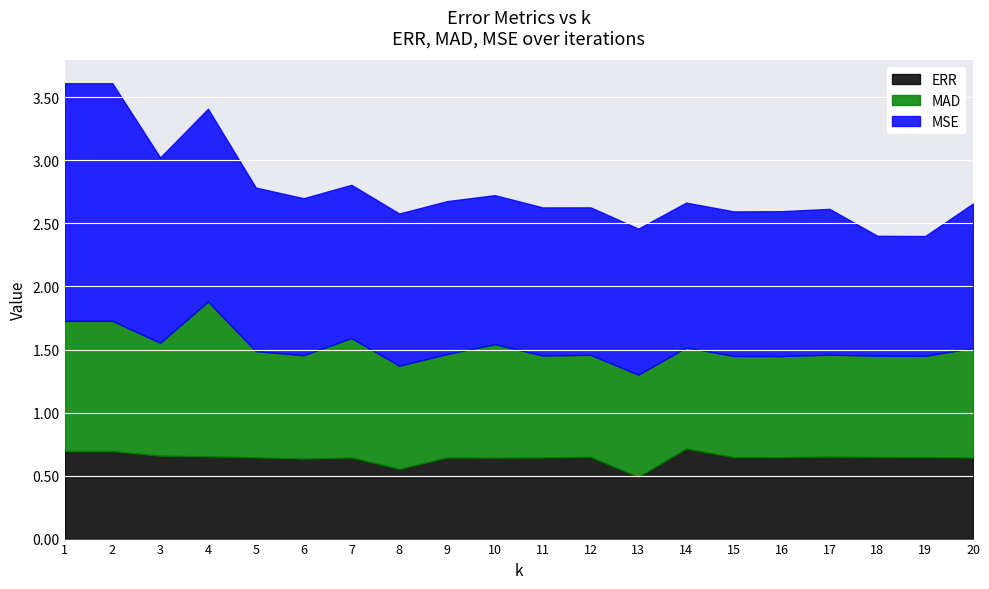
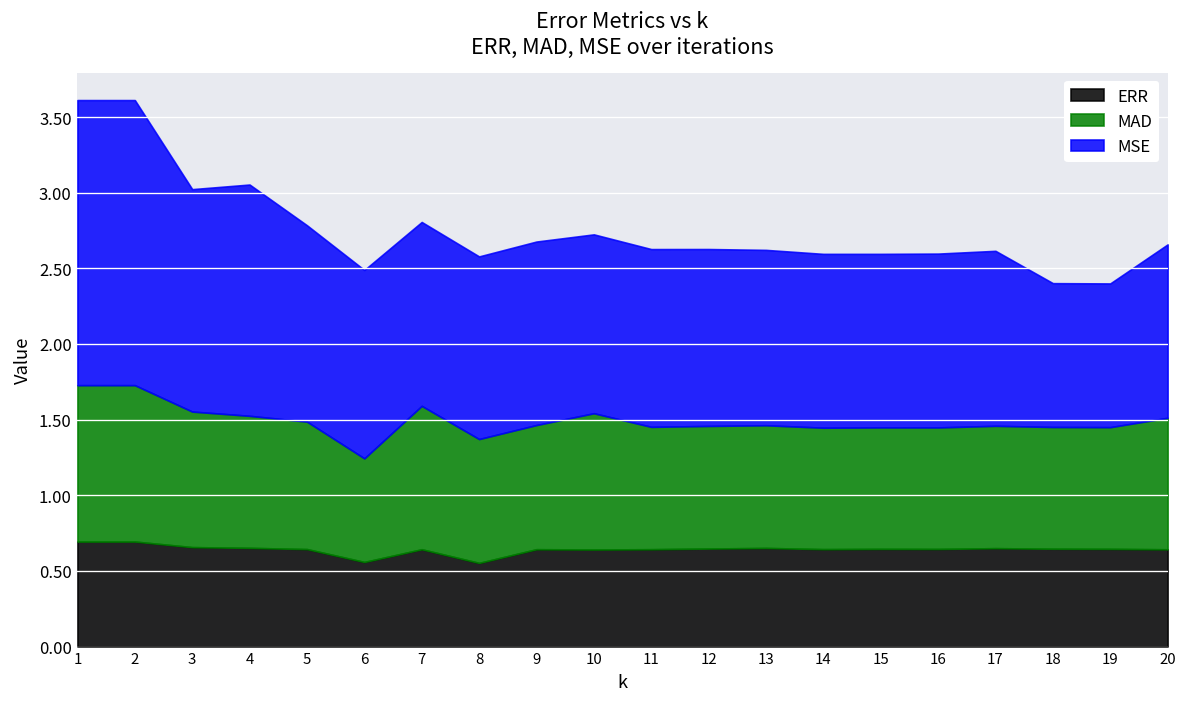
  {
    "ERR": {
      "1": 0.69,
      "2": 0.69,
      "3": 0.66,
      "4": 0.65,
      "5": 0.64,
-     "6": 0.63,
+     "6": 0.56,
      "7": 0.64,
      "8": 0.55,
      "9": 0.64,
      "10": 0.64,
      "11": 0.64,
      "12": 0.65,
-     "13": 0.49,
-     "14": 0.71,
+     "13": 0.65,
+     "14": 0.64,
      "15": 0.65,
      "16": 0.64,
      "17": 0.65,
      "18": 0.65,
      "19": 0.65,
      "20": 0.64
    },
    "MAD": {
      "1": 1.03,
      "2": 1.03,
      "3": 0.90,
-     "4": 1.23,
+     "4": 0.87,
      "5": 0.84,
-     "6": 0.82,
+     "6": 0.69,
      "7": 0.95,
      "8": 0.82,
      "9": 0.82,
      "10": 0.90,
      "11": 0.81,
      "12": 0.81,
      "13": 0.81,
      "14": 0.80,
      "15": 0.80,
      "16": 0.80,
      "17": 0.81,
      "18": 0.80,
      "19": 0.80,
      "20": 0.87
    },
    "MSE": {
      "1": 1.88,
      "2": 1.88,
      "3": 1.47,
      "4": 1.53,
      "5": 1.30,
      "6": 1.25,
      "7": 1.22,
      "8": 1.21,
      "9": 1.21,
      "10": 1.18,
      "11": 1.18,
      "12": 1.17,
      "13": 1.16,
      "14": 1.15,
      "15": 1.15,
      "16": 1.15,
      "17": 1.16,
      "18": 0.95,
      "19": 0.95,
      "20": 1.15
    }
  }
